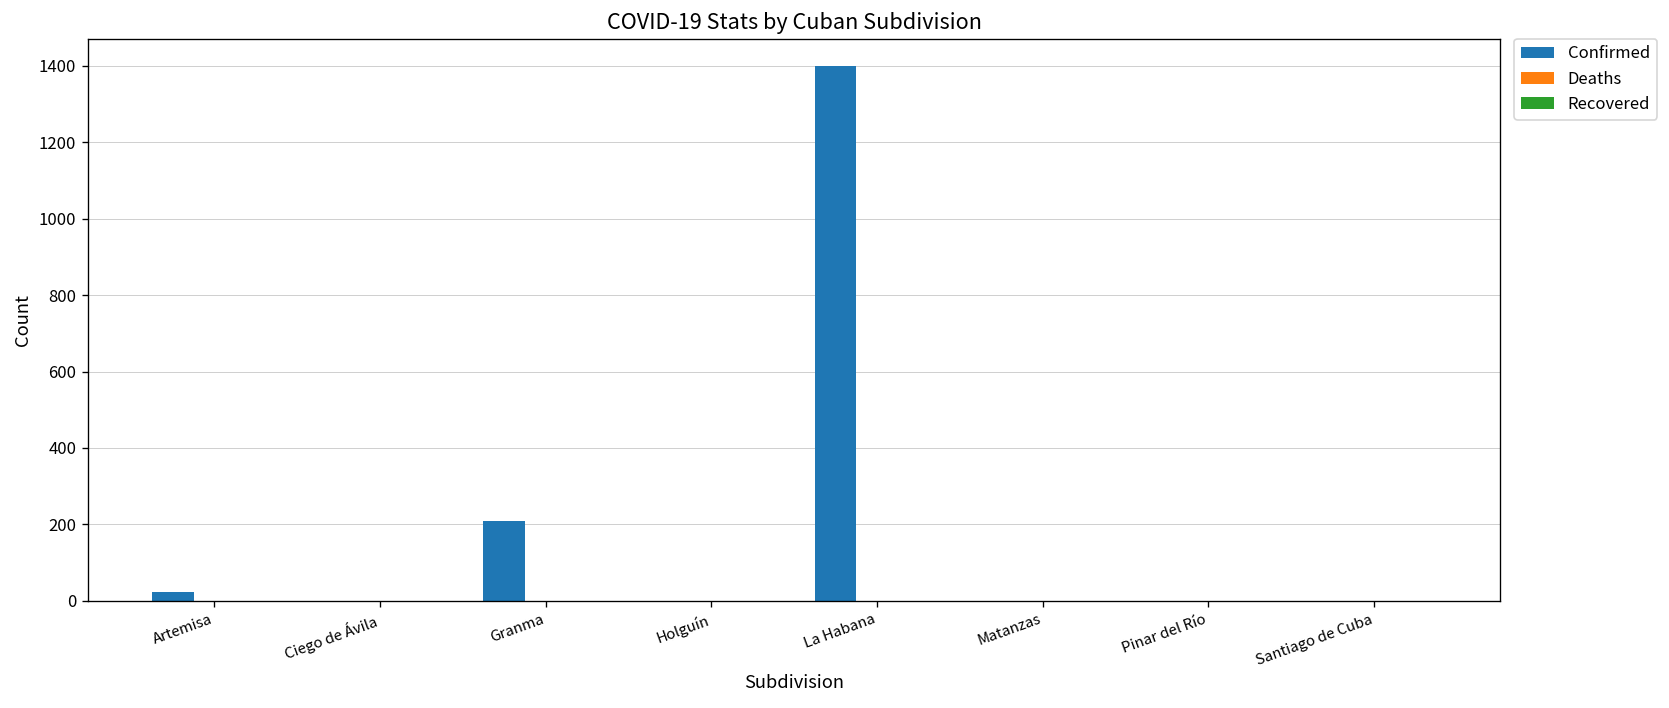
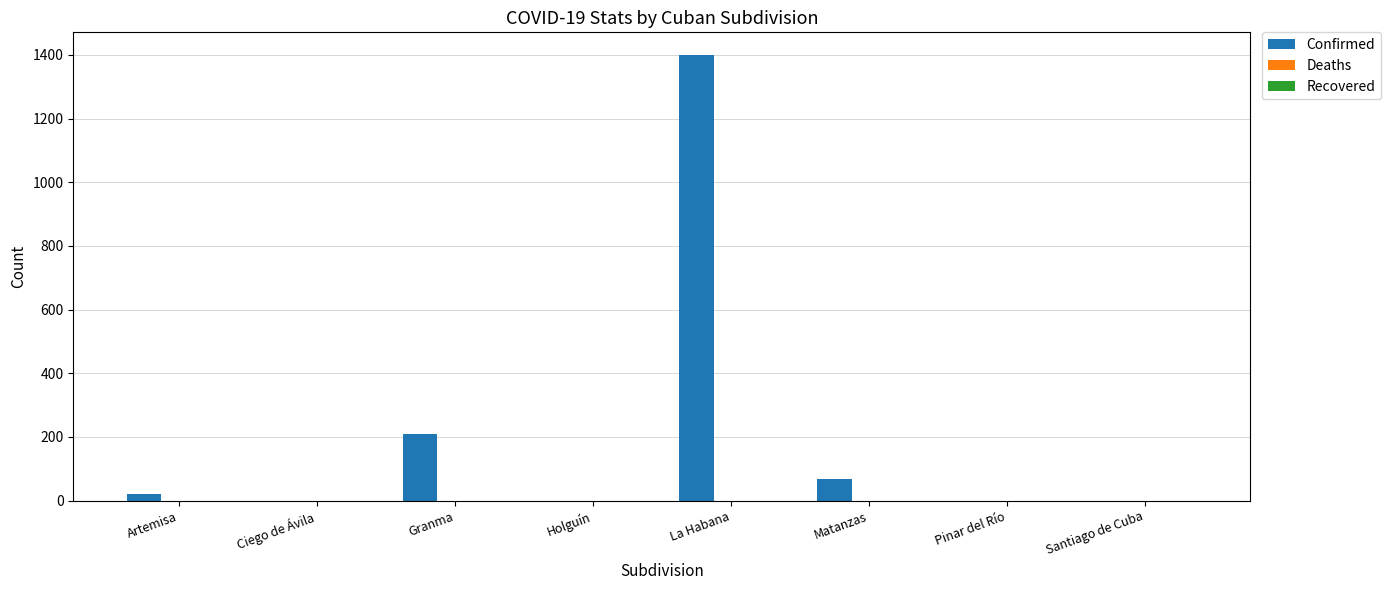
  {
    "Confirmed": {
      "Artemisa": 20,
      "Ciego de Ávila": 0,
      "Granma": 210,
      "Holguín": 0,
      "La Habana": 1400,
-     "Matanzas": 0,
+     "Matanzas": 70,
      "Pinar del Río": 0,
      "Santiago de Cuba": 0
    },
    "Deaths": {
      "Artemisa": 0,
      "Ciego de Ávila": 0,
      "Granma": 0,
      "Holguín": 0,
      "La Habana": 0,
      "Matanzas": 0,
      "Pinar del Río": 0,
      "Santiago de Cuba": 0
    },
    "Recovered": {
      "Artemisa": 0,
      "Ciego de Ávila": 0,
      "Granma": 0,
      "Holguín": 0,
      "La Habana": 0,
      "Matanzas": 0,
      "Pinar del Río": 0,
      "Santiago de Cuba": 0
    }
  }
